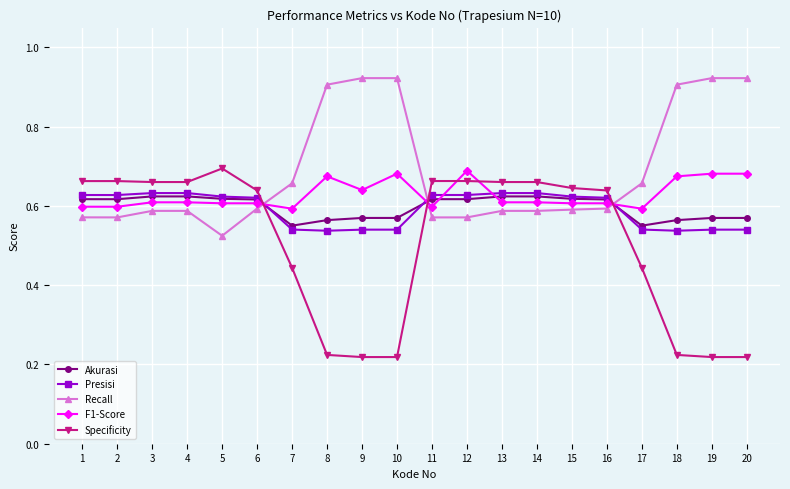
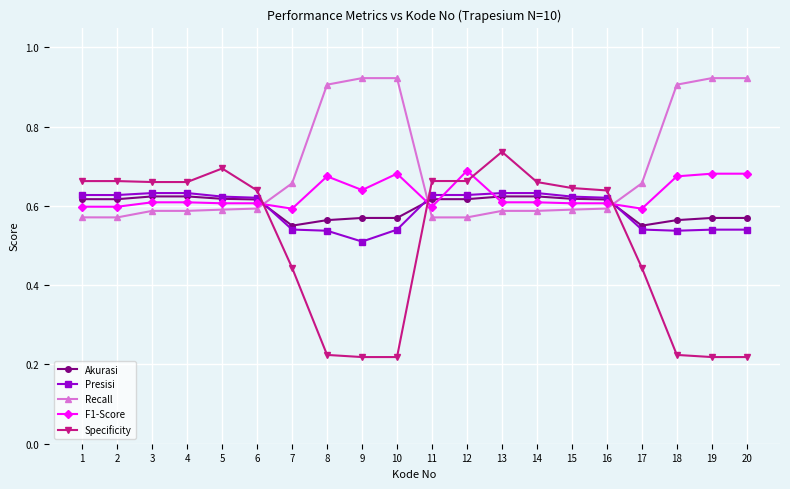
  {
    "Akurasi": {
      "1": 0.62,
      "2": 0.62,
      "3": 0.62,
      "4": 0.62,
      "7": 0.55,
      "8": 0.56,
      "9": 0.57,
      "10": 0.57,
      "11": 0.62,
      "12": 0.62,
      "13": 0.62,
      "14": 0.62,
      "17": 0.55,
      "18": 0.56,
      "19": 0.57,
      "20": 0.57
    },
    "Presisi": {
      "1": 0.63,
      "2": 0.63,
      "3": 0.63,
      "4": 0.63,
      "7": 0.54,
      "8": 0.54,
-     "9": 0.54,
+     "9": 0.51,
      "10": 0.54,
      "11": 0.63,
      "12": 0.63,
      "13": 0.63,
      "14": 0.63,
      "17": 0.54,
      "18": 0.54,
      "19": 0.54,
      "20": 0.54
    },
    "Recall": {
      "1": 0.57,
      "2": 0.57,
      "3": 0.59,
      "4": 0.59,
-     "5": 0.52,
+     "5": 0.59,
      "6": 0.59,
      "7": 0.66,
      "8": 0.91,
      "9": 0.92,
      "10": 0.92,
      "11": 0.57,
      "12": 0.57,
      "13": 0.59,
      "14": 0.59,
      "15": 0.59,
      "16": 0.59,
      "17": 0.66,
      "18": 0.91,
      "19": 0.92,
      "20": 0.92
    },
    "F1-Score": {
      "1": 0.60,
      "2": 0.60,
      "3": 0.61,
      "4": 0.61,
      "5": 0.61,
      "6": 0.61,
      "7": 0.59,
      "8": 0.67,
      "9": 0.64,
      "10": 0.68,
      "11": 0.60,
      "12": 0.69,
      "13": 0.61,
      "14": 0.61,
      "15": 0.61,
      "16": 0.61,
      "17": 0.59,
      "18": 0.67,
      "19": 0.68,
      "20": 0.68
    },
    "Specificity": {
      "1": 0.66,
      "2": 0.66,
      "3": 0.66,
      "4": 0.66,
      "5": 0.69,
      "6": 0.64,
      "7": 0.44,
      "8": 0.22,
      "9": 0.22,
      "10": 0.22,
      "11": 0.66,
      "12": 0.66,
-     "13": 0.66,
+     "13": 0.74,
      "14": 0.66,
      "15": 0.65,
      "16": 0.64,
      "17": 0.44,
      "18": 0.22,
      "19": 0.22,
      "20": 0.22
    }
  }
